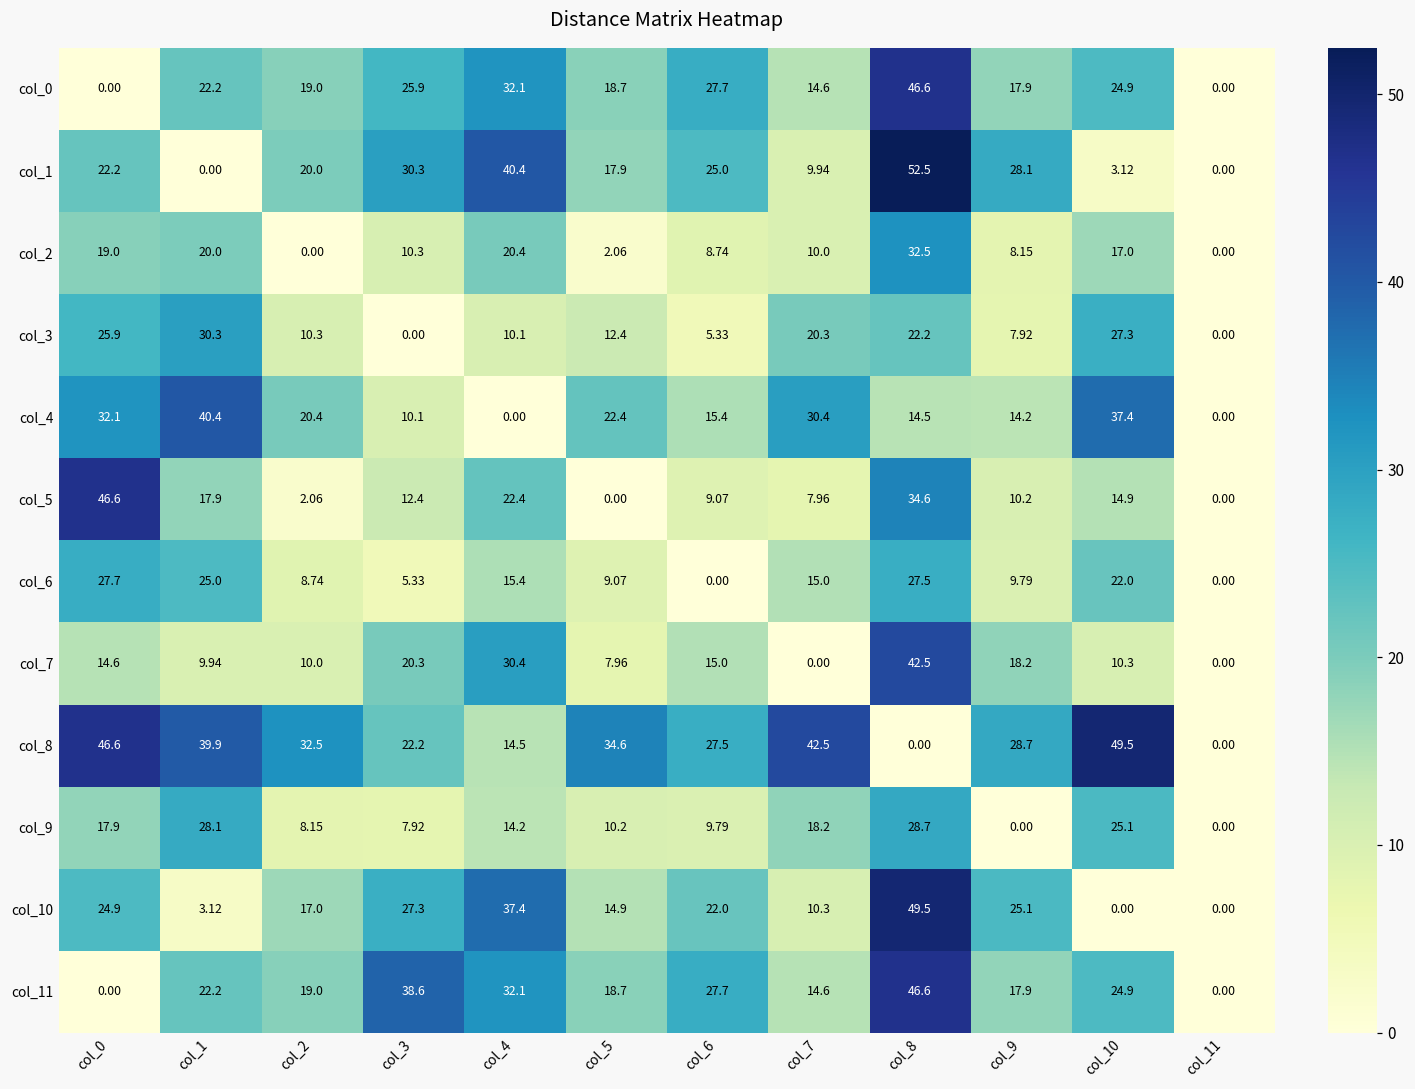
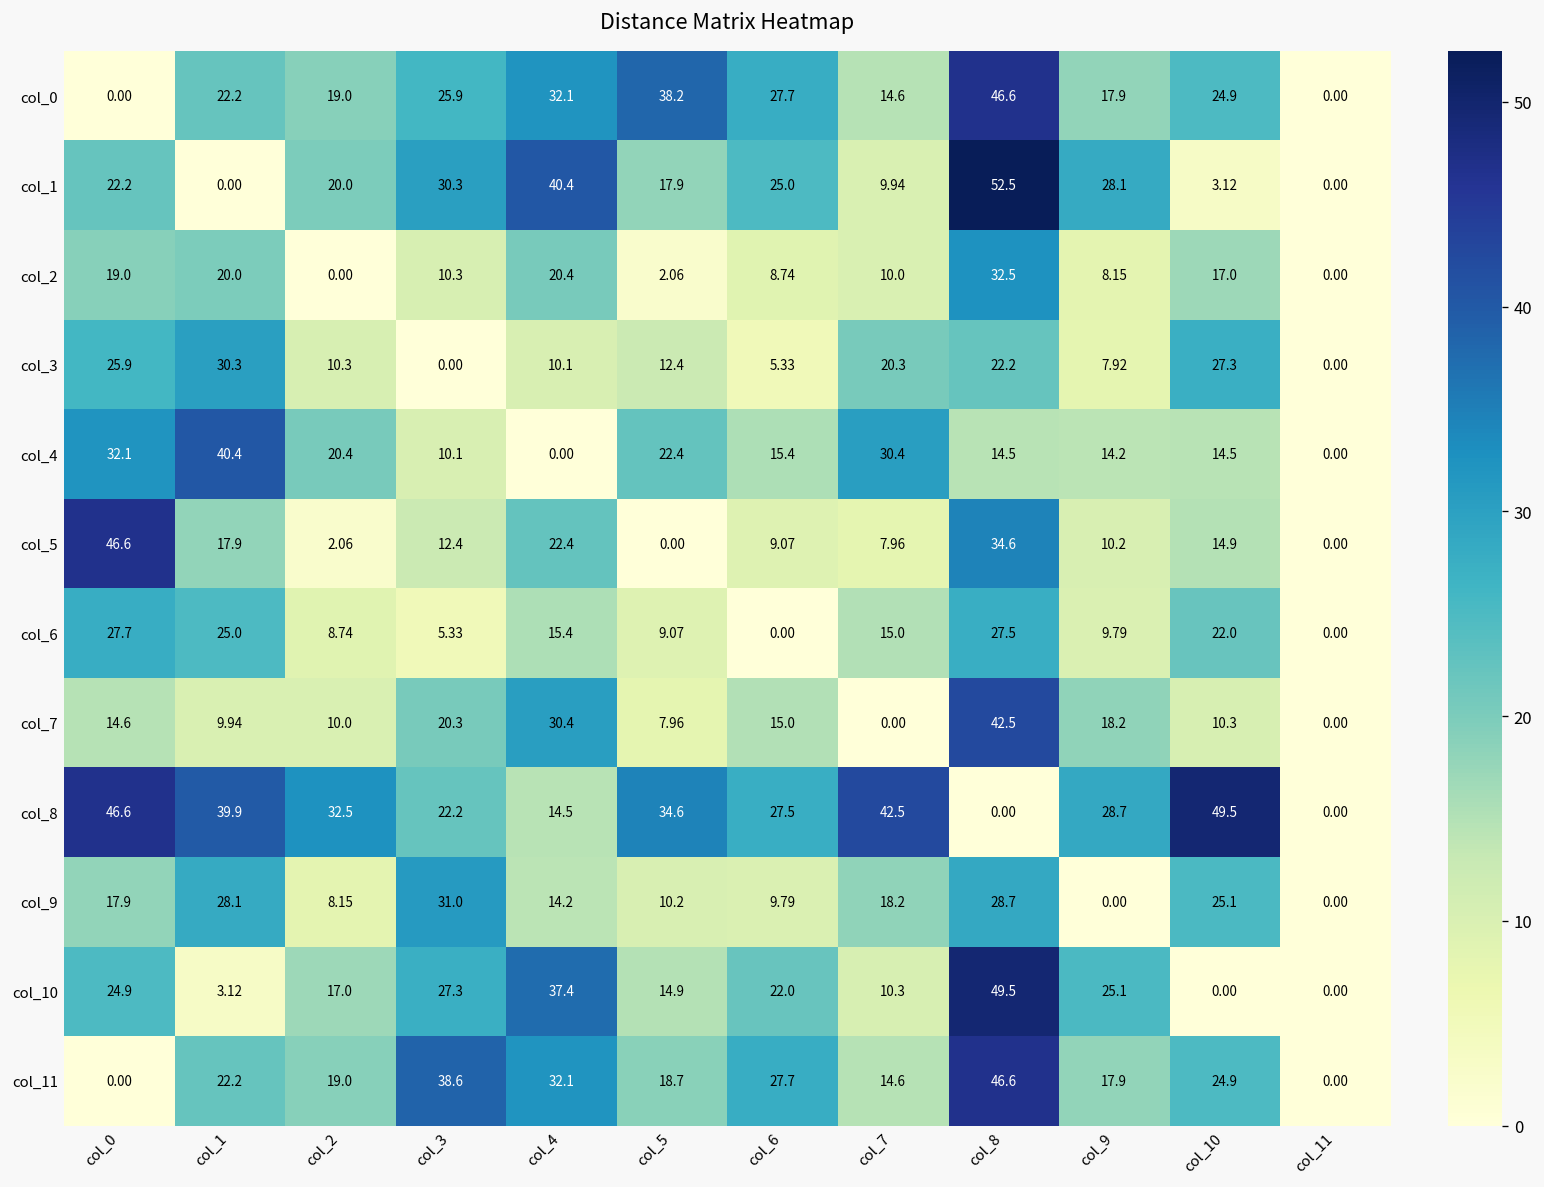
  {
    "col_0": {
      "col_0": 0.00,
      "col_1": 22.2,
      "col_2": 19.0,
      "col_3": 25.9,
      "col_4": 32.1,
-     "col_5": 18.7,
+     "col_5": 38.2,
      "col_6": 27.7,
      "col_7": 14.6,
      "col_8": 46.6,
      "col_9": 17.9,
      "col_10": 24.9,
      "col_11": 0.00
    },
    "col_1": {
      "col_0": 22.2,
      "col_1": 0.00,
      "col_2": 20.0,
      "col_3": 30.3,
      "col_4": 40.4,
      "col_5": 17.9,
      "col_6": 25.0,
      "col_7": 9.94,
      "col_8": 52.5,
      "col_9": 28.1,
      "col_10": 3.12,
      "col_11": 0.00
    },
    "col_2": {
      "col_0": 19.0,
      "col_1": 20.0,
      "col_2": 0.00,
      "col_3": 10.3,
      "col_4": 20.4,
      "col_5": 2.06,
      "col_6": 8.74,
      "col_7": 10.0,
      "col_8": 32.5,
      "col_9": 8.15,
      "col_10": 17.0,
      "col_11": 0.00
    },
    "col_3": {
      "col_0": 25.9,
      "col_1": 30.3,
      "col_2": 10.3,
      "col_3": 0.00,
      "col_4": 10.1,
      "col_5": 12.4,
      "col_6": 5.33,
      "col_7": 20.3,
      "col_8": 22.2,
      "col_9": 7.92,
      "col_10": 27.3,
      "col_11": 0.00
    },
    "col_4": {
      "col_0": 32.1,
      "col_1": 40.4,
      "col_2": 20.4,
      "col_3": 10.1,
      "col_4": 0.00,
      "col_5": 22.4,
      "col_6": 15.4,
      "col_7": 30.4,
      "col_8": 14.5,
      "col_9": 14.2,
-     "col_10": 37.4,
+     "col_10": 14.5,
      "col_11": 0.00
    },
    "col_5": {
      "col_0": 46.6,
      "col_1": 17.9,
      "col_2": 2.06,
      "col_3": 12.4,
      "col_4": 22.4,
      "col_5": 0.00,
      "col_6": 9.07,
      "col_7": 7.96,
      "col_8": 34.6,
      "col_9": 10.2,
      "col_10": 14.9,
      "col_11": 0.00
    },
    "col_6": {
      "col_0": 27.7,
      "col_1": 25.0,
      "col_2": 8.74,
      "col_3": 5.33,
      "col_4": 15.4,
      "col_5": 9.07,
      "col_6": 0.00,
      "col_7": 15.0,
      "col_8": 27.5,
      "col_9": 9.79,
      "col_10": 22.0,
      "col_11": 0.00
    },
    "col_7": {
      "col_0": 14.6,
      "col_1": 9.94,
      "col_2": 10.0,
      "col_3": 20.3,
      "col_4": 30.4,
      "col_5": 7.96,
      "col_6": 15.0,
      "col_7": 0.00,
      "col_8": 42.5,
      "col_9": 18.2,
      "col_10": 10.3,
      "col_11": 0.00
    },
    "col_8": {
      "col_0": 46.6,
      "col_1": 39.9,
      "col_2": 32.5,
      "col_3": 22.2,
      "col_4": 14.5,
      "col_5": 34.6,
      "col_6": 27.5,
      "col_7": 42.5,
      "col_8": 0.00,
      "col_9": 28.7,
      "col_10": 49.5,
      "col_11": 0.00
    },
    "col_9": {
      "col_0": 17.9,
      "col_1": 28.1,
      "col_2": 8.15,
-     "col_3": 7.92,
+     "col_3": 31.0,
      "col_4": 14.2,
      "col_5": 10.2,
      "col_6": 9.79,
      "col_7": 18.2,
      "col_8": 28.7,
      "col_9": 0.00,
      "col_10": 25.1,
      "col_11": 0.00
    },
    "col_10": {
      "col_0": 24.9,
      "col_1": 3.12,
      "col_2": 17.0,
      "col_3": 27.3,
      "col_4": 37.4,
      "col_5": 14.9,
      "col_6": 22.0,
      "col_7": 10.3,
      "col_8": 49.5,
      "col_9": 25.1,
      "col_10": 0.00,
      "col_11": 0.00
    },
    "col_11": {
      "col_0": 0.00,
      "col_1": 22.2,
      "col_2": 19.0,
      "col_3": 38.6,
      "col_4": 32.1,
      "col_5": 18.7,
      "col_6": 27.7,
      "col_7": 14.6,
      "col_8": 46.6,
      "col_9": 17.9,
      "col_10": 24.9,
      "col_11": 0.00
    }
  }
